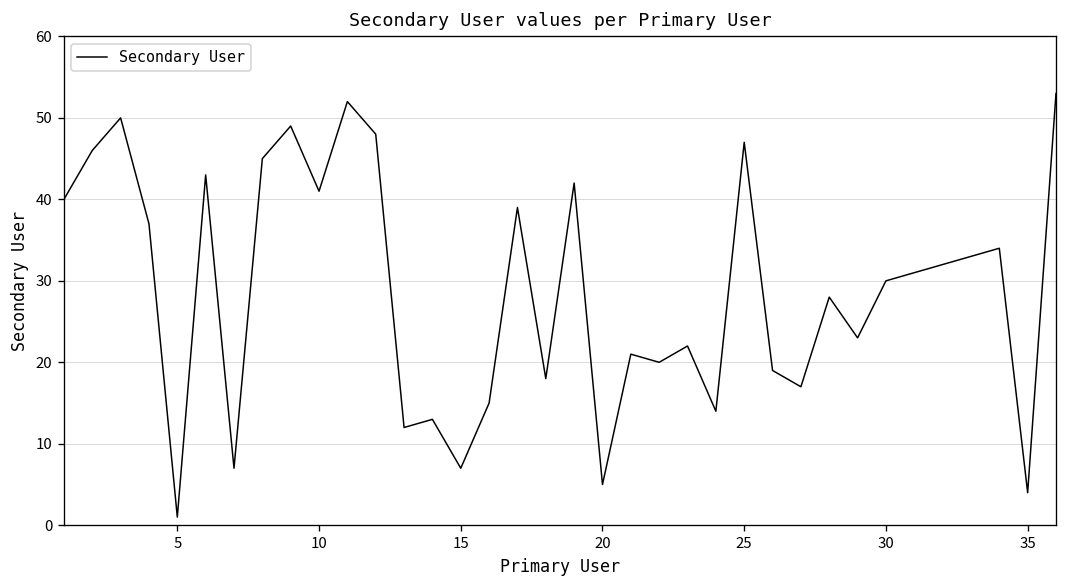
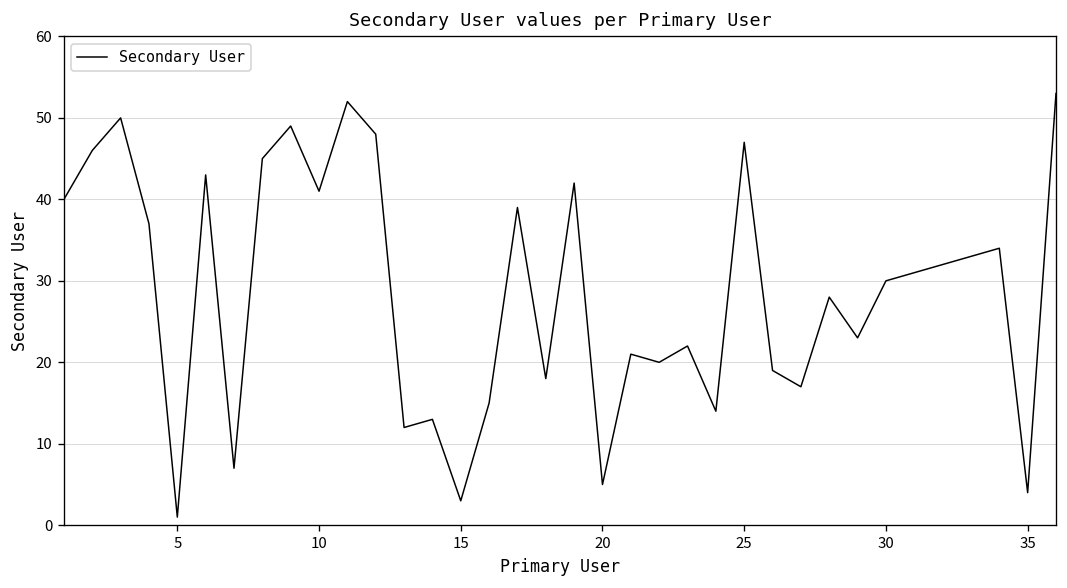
  {
    "5": 1,
    "10": 41,
-   "15": 7,
+   "15": 3,
    "20": 5,
    "25": 47,
    "30": 30,
    "35": 4
  }
